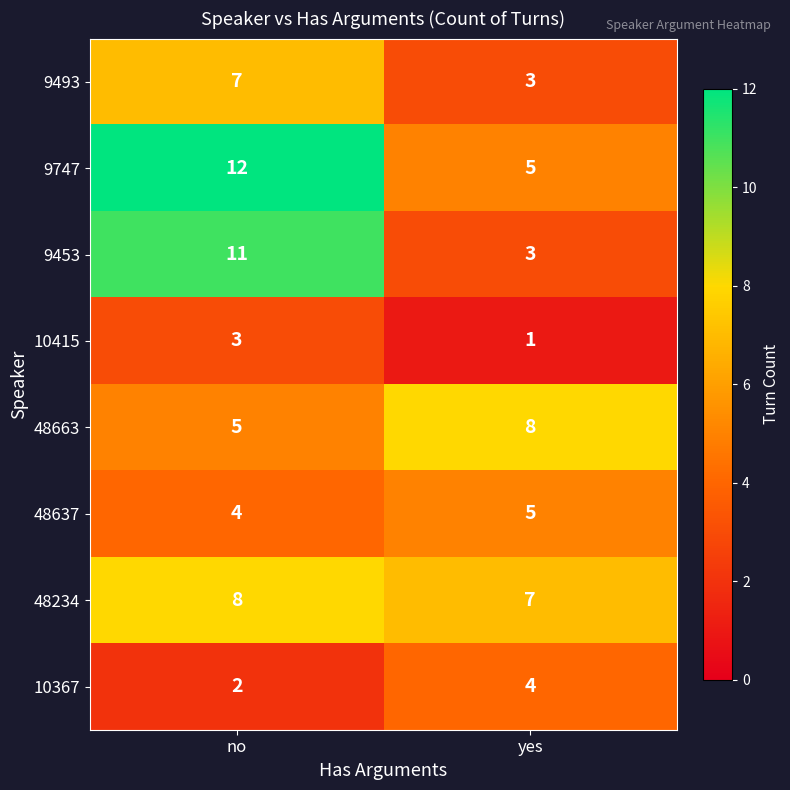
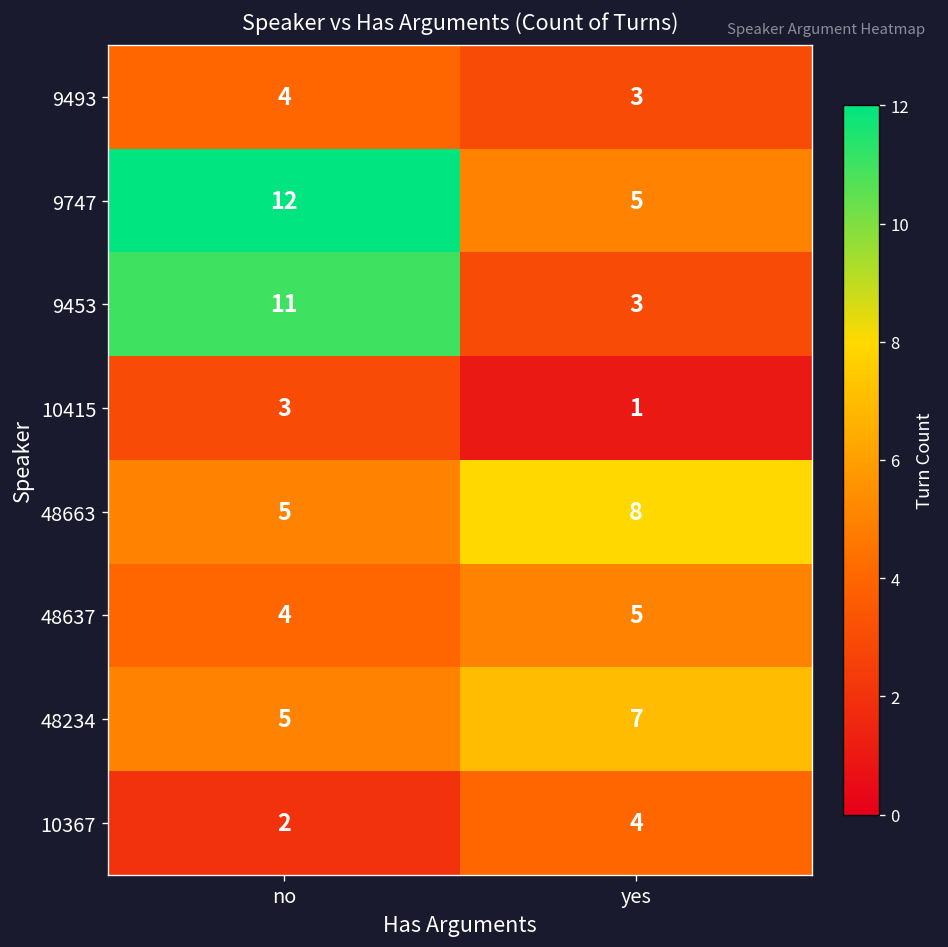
  {
    "9493": {
-     "no": 7,
+     "no": 4,
      "yes": 3
    },
    "9747": {
      "no": 12,
      "yes": 5
    },
    "9453": {
      "no": 11,
      "yes": 3
    },
    "10415": {
      "no": 3,
      "yes": 1
    },
    "48663": {
      "no": 5,
      "yes": 8
    },
    "48637": {
      "no": 4,
      "yes": 5
    },
    "48234": {
-     "no": 8,
+     "no": 5,
      "yes": 7
    },
    "10367": {
      "no": 2,
      "yes": 4
    }
  }
